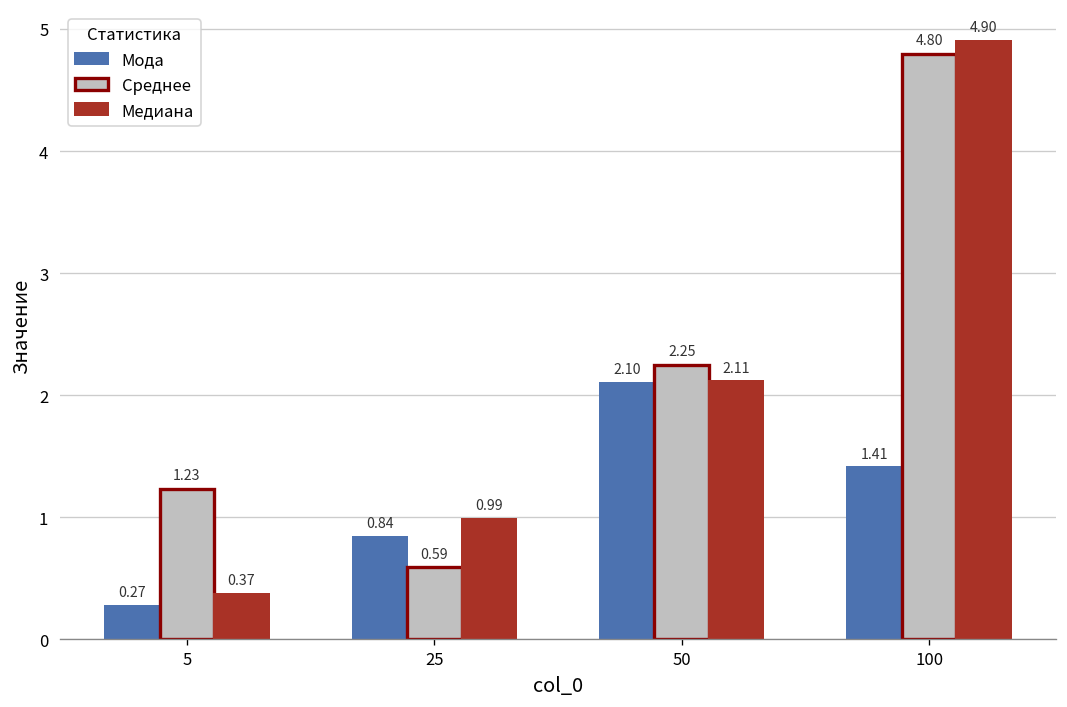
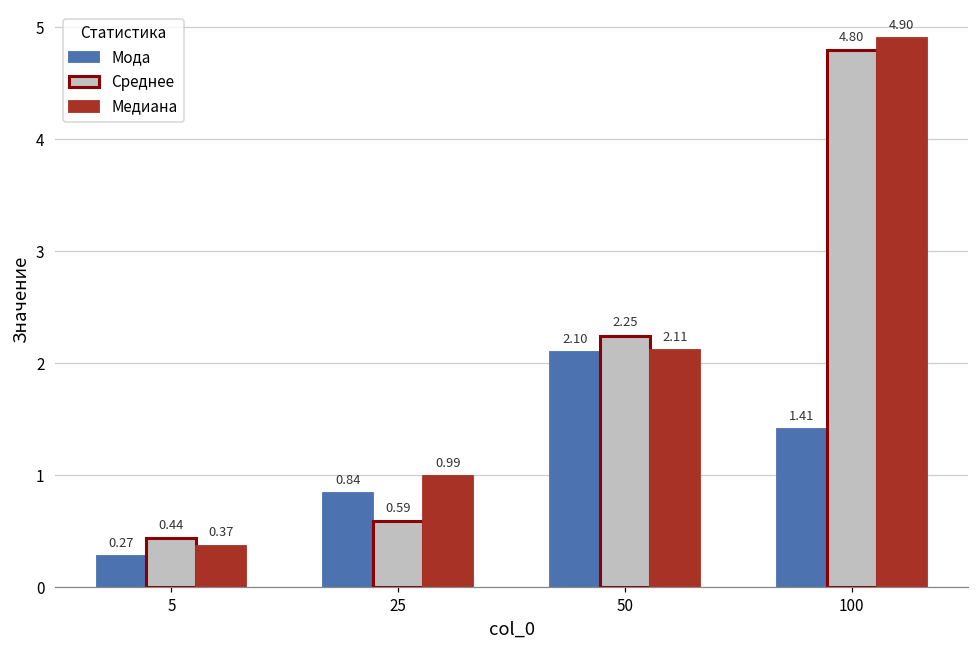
  {
    "Мода": {
      "5": 0.27,
      "25": 0.84,
      "50": 2.10,
      "100": 1.41
    },
    "Среднее": {
-     "5": 1.23,
+     "5": 0.44,
      "25": 0.59,
      "50": 2.25,
      "100": 4.80
    },
    "Медиана": {
      "5": 0.37,
      "25": 0.99,
      "50": 2.11,
      "100": 4.90
    }
  }
